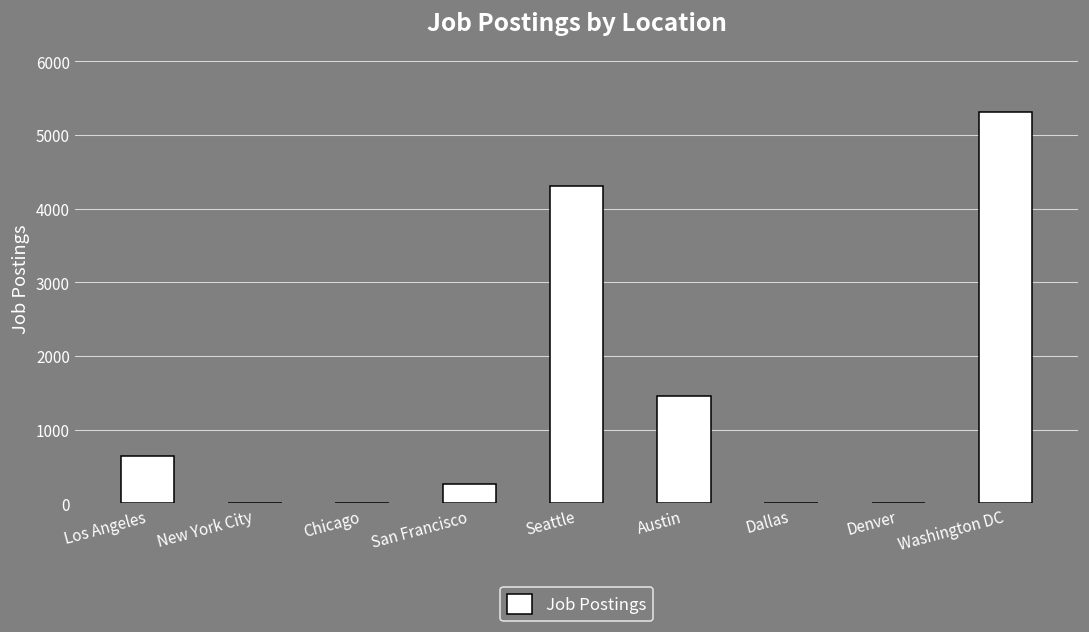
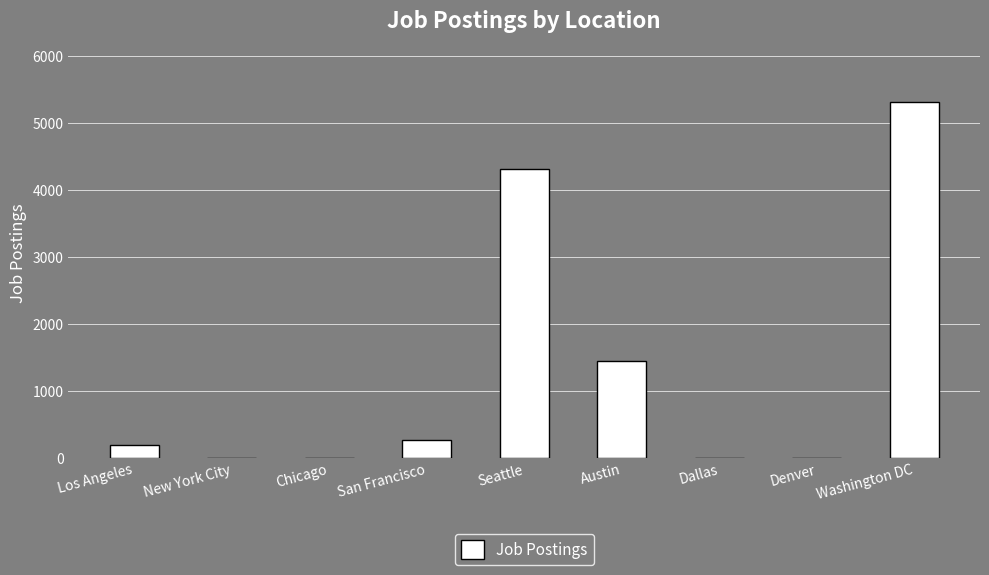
  {
-   "Los Angeles": 600,
+   "Los Angeles": 200,
    "New York City": 0,
    "Chicago": 0,
    "San Francisco": 300,
    "Seattle": 4300,
    "Austin": 1500,
    "Dallas": 0,
    "Denver": 0,
    "Washington DC": 5300
  }
